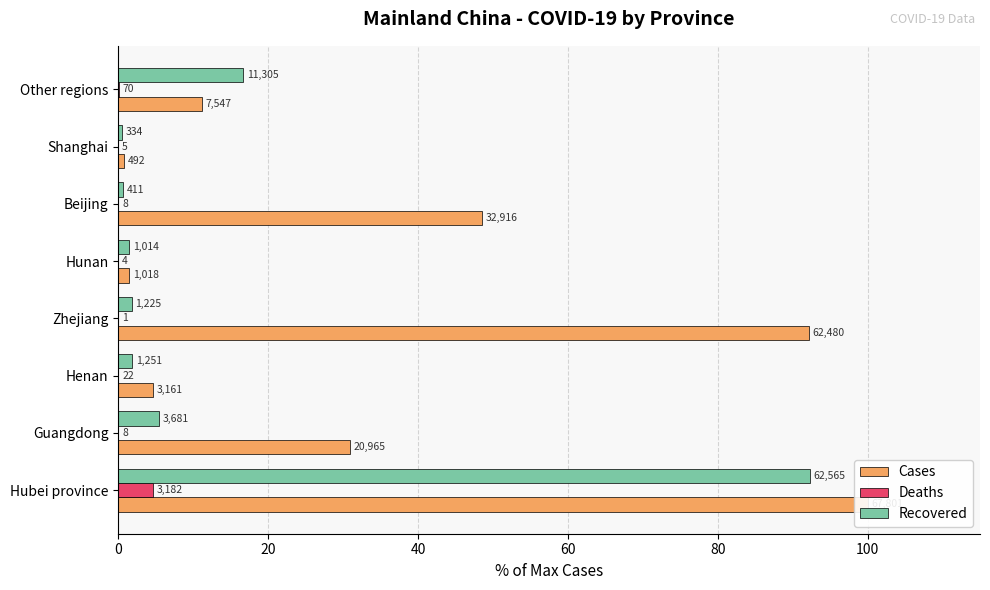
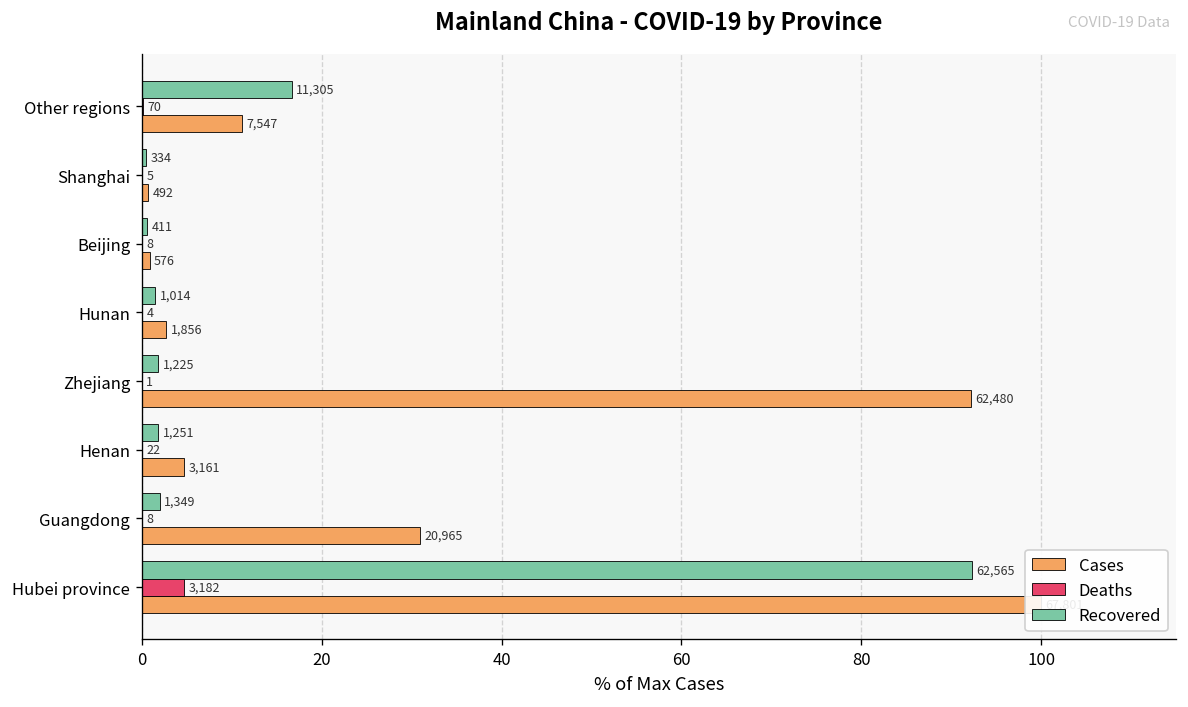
  {
    "Cases": {
-     "Beijing": "32,916",
-     "Hunan": "1,018"
+     "Beijing": "576",
+     "Hunan": "1,856"
    },
    "Recovered": {
-     "Guangdong": "3,681"
+     "Guangdong": "1,349"
    }
  }
